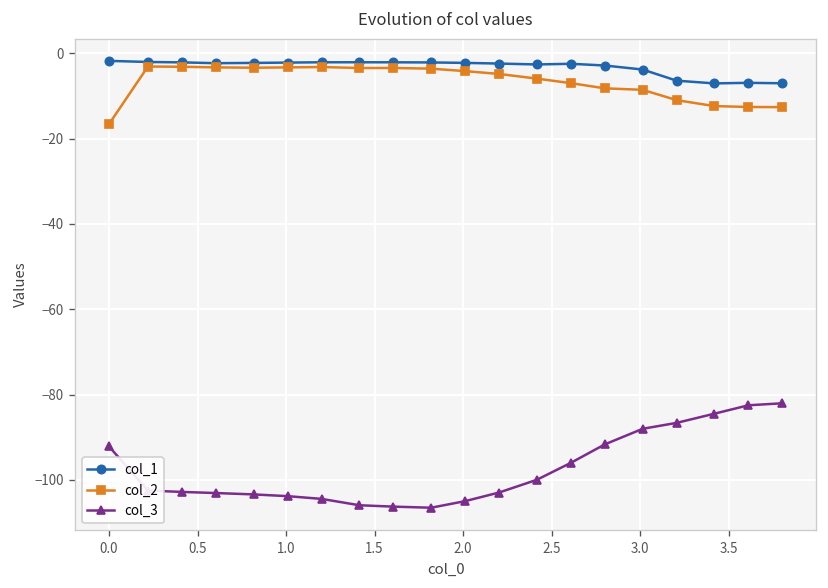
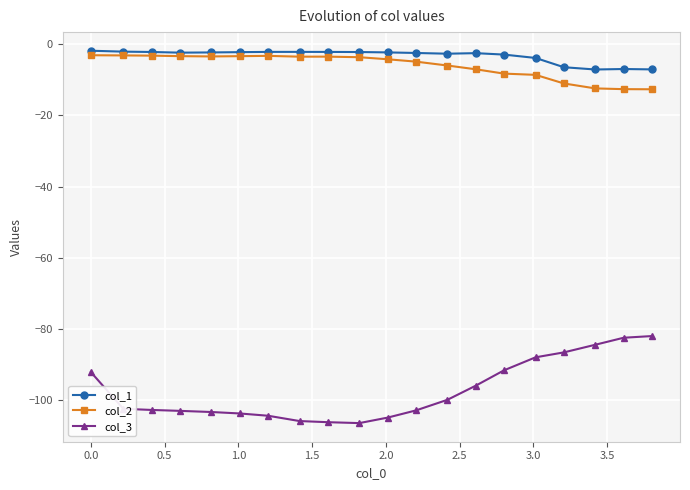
  {
    "col_1": {
      "0.0": -2
    },
    "col_2": {
-     "0.0": -17
+     "0.0": -3
    },
    "col_3": {
      "0.0": -92
    }
  }
